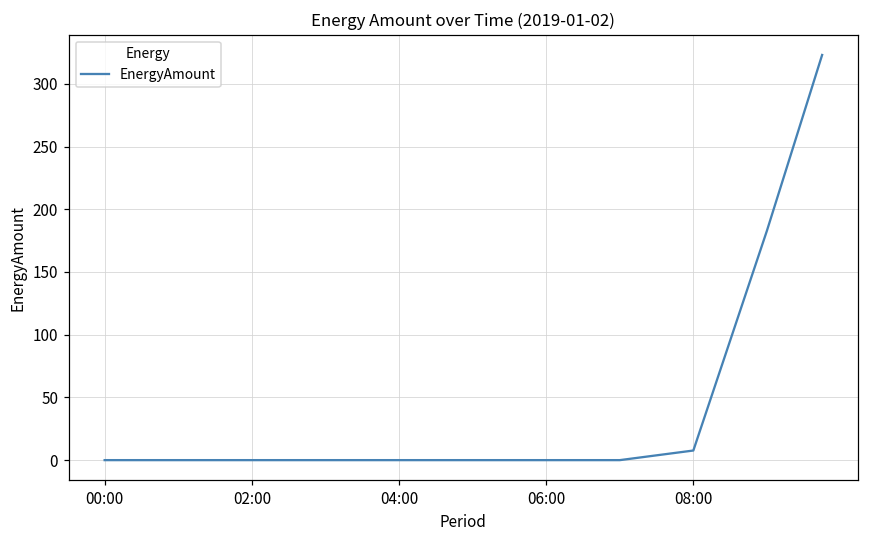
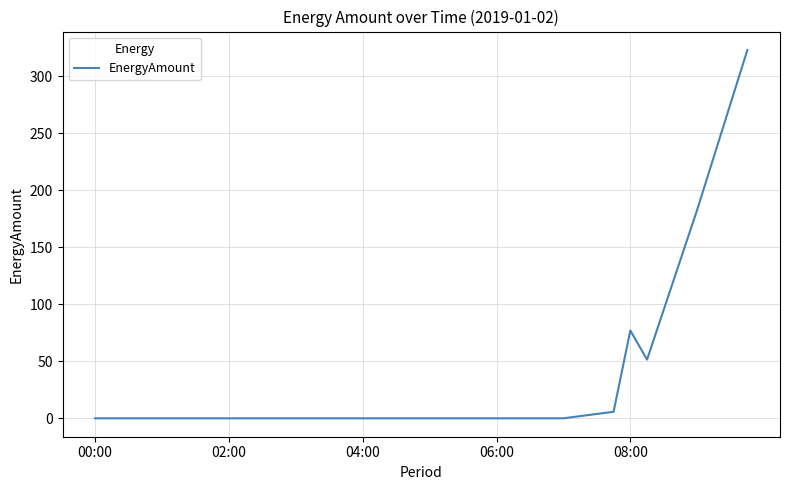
  {
    "00:00": 0,
    "02:00": 0,
    "04:00": 0,
    "06:00": 0,
-   "08:00": 8
+   "08:00": 77
  }
